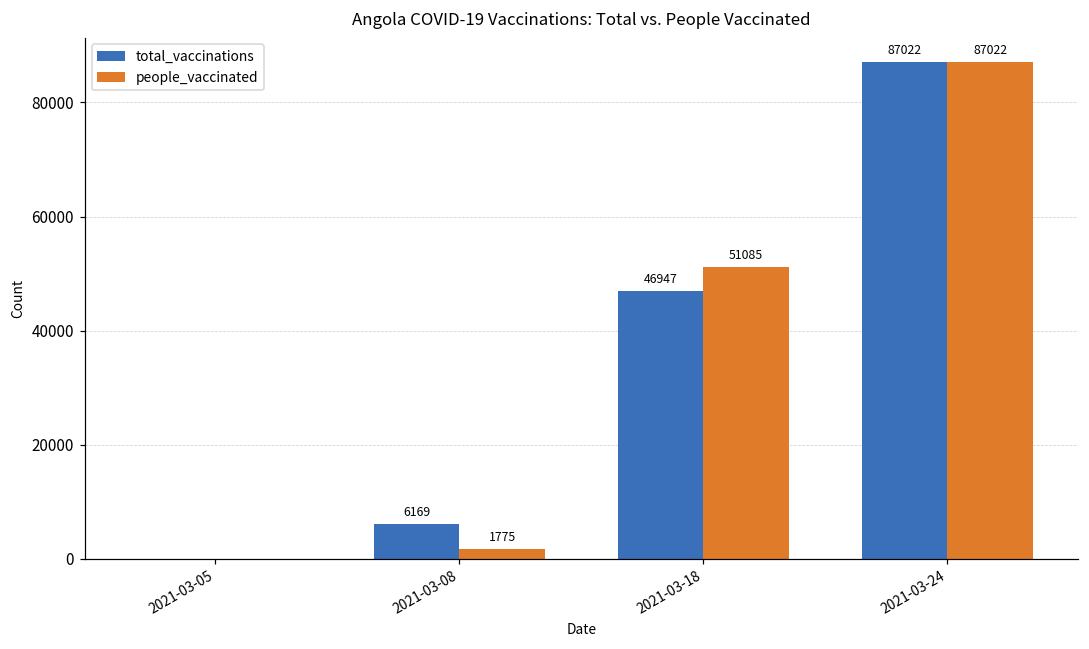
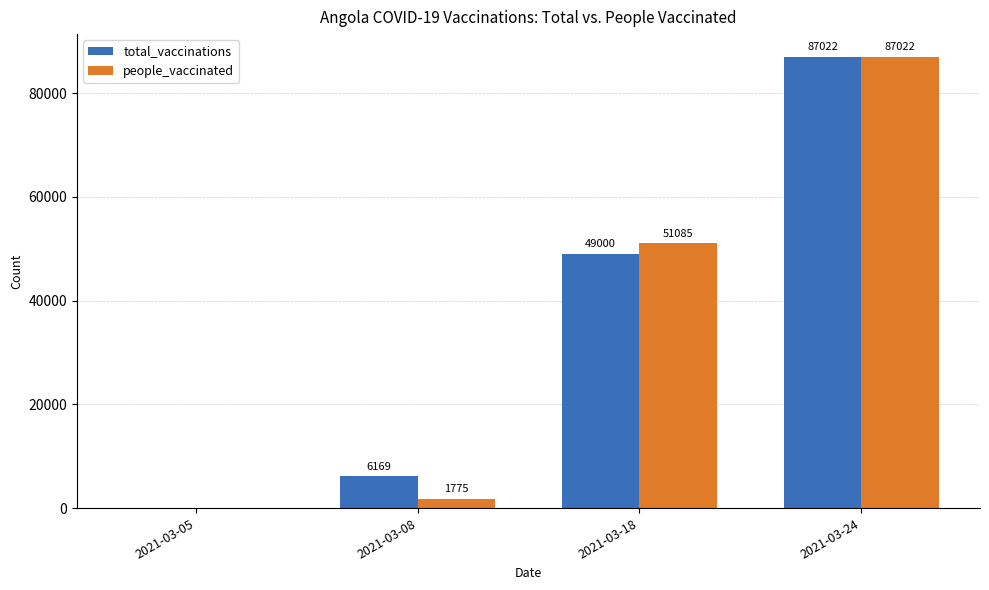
  {
    "total_vaccinations": {
      "2021-03-08": 6169,
-     "2021-03-18": 46947,
+     "2021-03-18": 49000,
      "2021-03-24": 87022
    },
    "people_vaccinated": {
      "2021-03-08": 1775,
      "2021-03-18": 51085,
      "2021-03-24": 87022
    }
  }
